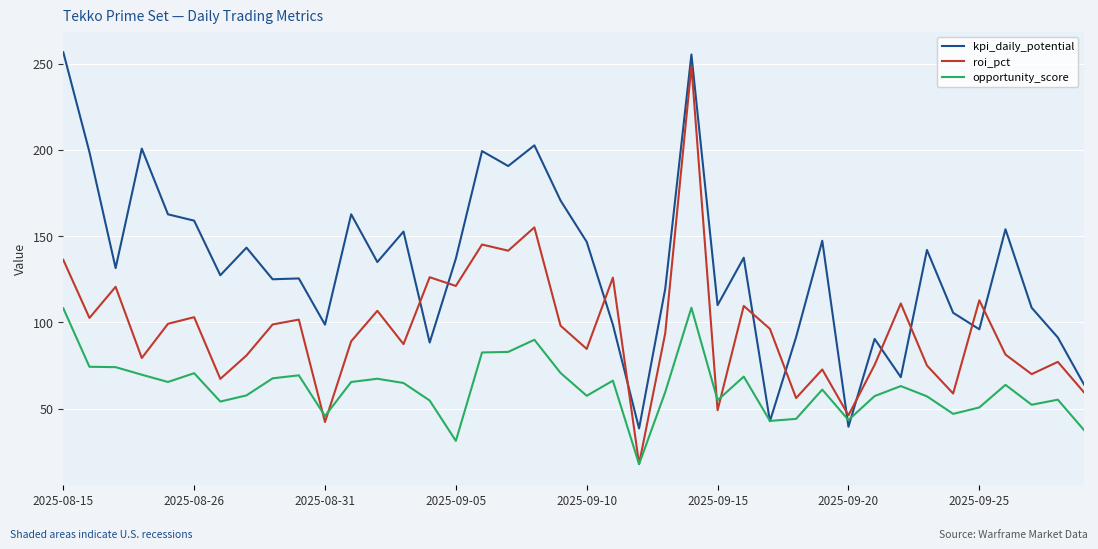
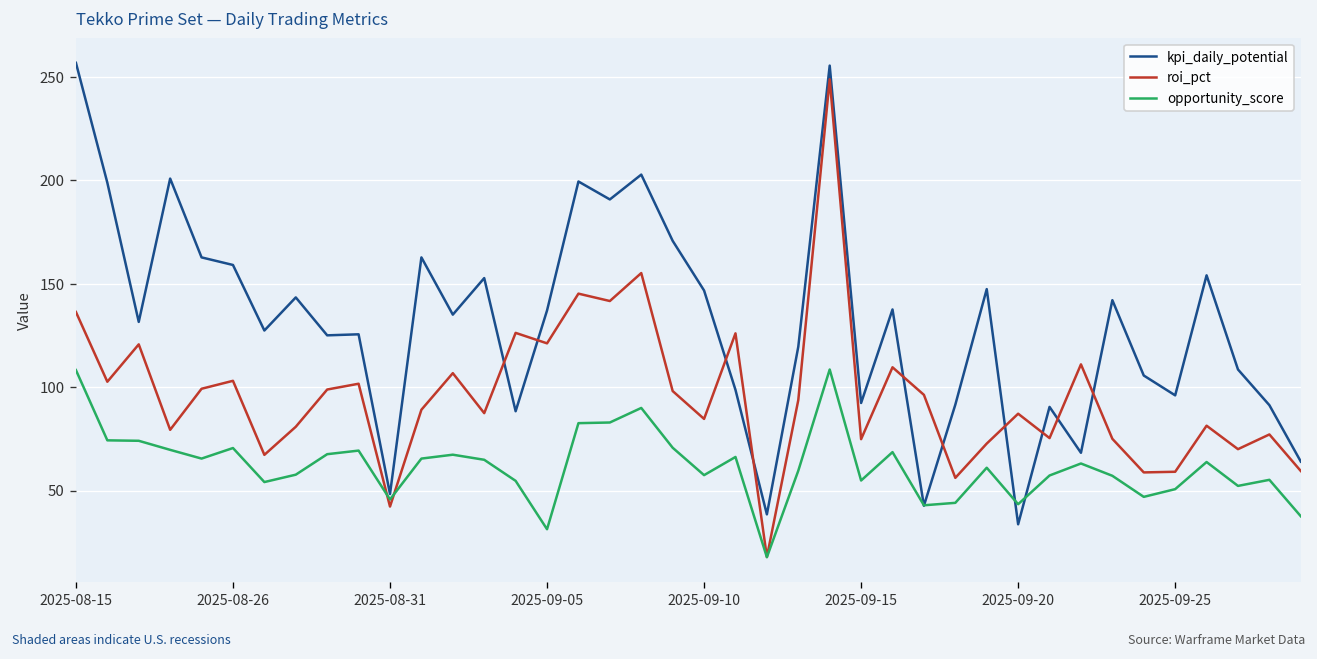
  {
    "kpi_daily_potential": {
      "2025-08-15": 257,
      "2025-08-26": 159,
-     "2025-08-31": 99,
+     "2025-08-31": 48,
      "2025-09-05": 137,
      "2025-09-10": 147,
-     "2025-09-15": 110,
-     "2025-09-20": 40,
+     "2025-09-15": 92,
+     "2025-09-20": 34,
      "2025-09-25": 96
    },
    "roi_pct": {
      "2025-08-15": 136,
      "2025-08-26": 103,
      "2025-08-31": 42,
      "2025-09-05": 121,
      "2025-09-10": 85,
-     "2025-09-15": 49,
-     "2025-09-20": 46,
-     "2025-09-25": 113
+     "2025-09-15": 75,
+     "2025-09-20": 87,
+     "2025-09-25": 59
    },
    "opportunity_score": {
      "2025-08-15": 108,
      "2025-08-26": 71,
      "2025-08-31": 46,
      "2025-09-05": 31,
      "2025-09-10": 57,
      "2025-09-15": 55,
      "2025-09-20": 43,
      "2025-09-25": 51
    }
  }
